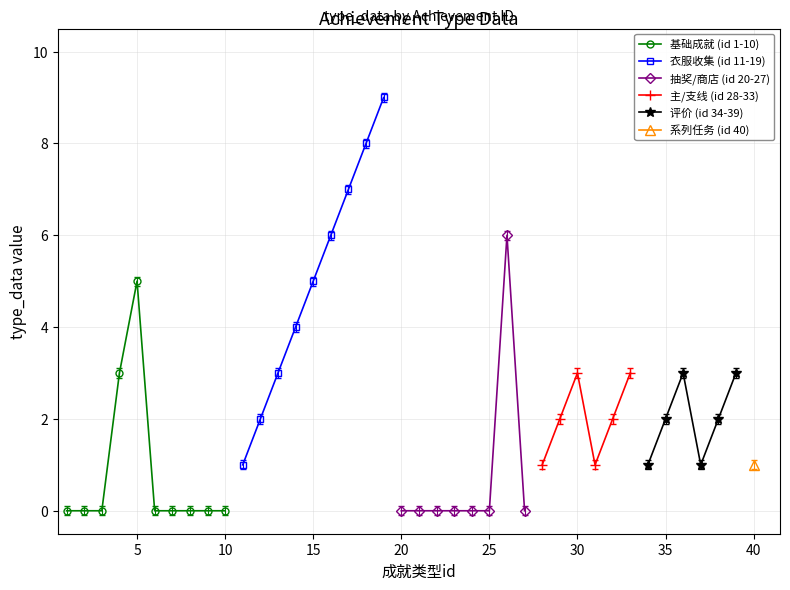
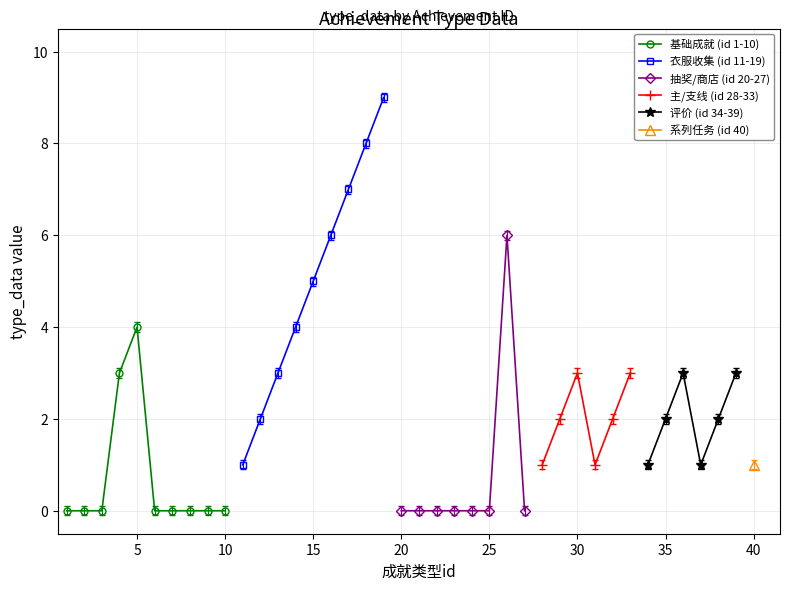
  {
    "基础成就 (id 1-10)": {
-     "5": 5,
+     "5": 4,
      "10": 0
    },
    "衣服收集 (id 11-19)": {
      "15": 5
    },
    "抽奖/商店 (id 20-27)": {
      "20": 0,
      "25": 0
    },
    "主/支线 (id 28-33)": {
      "30": 3
    },
    "评价 (id 34-39)": {
      "35": 2
    },
    "系列任务 (id 40)": {
      "40": 1
    }
  }
